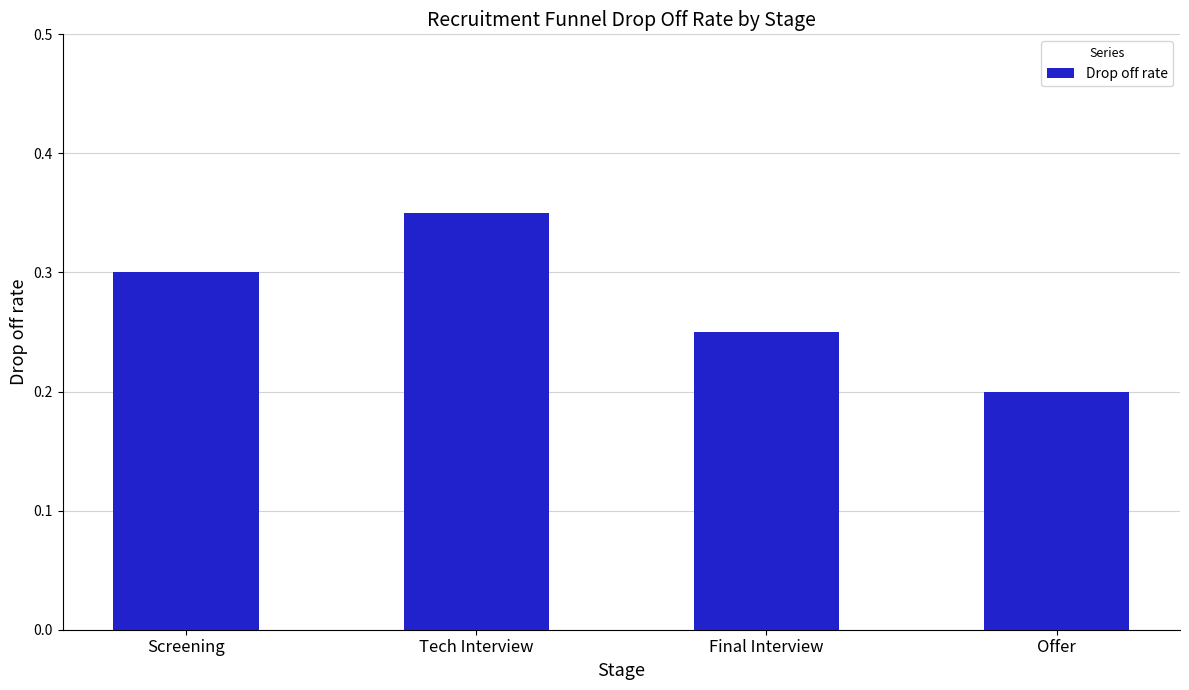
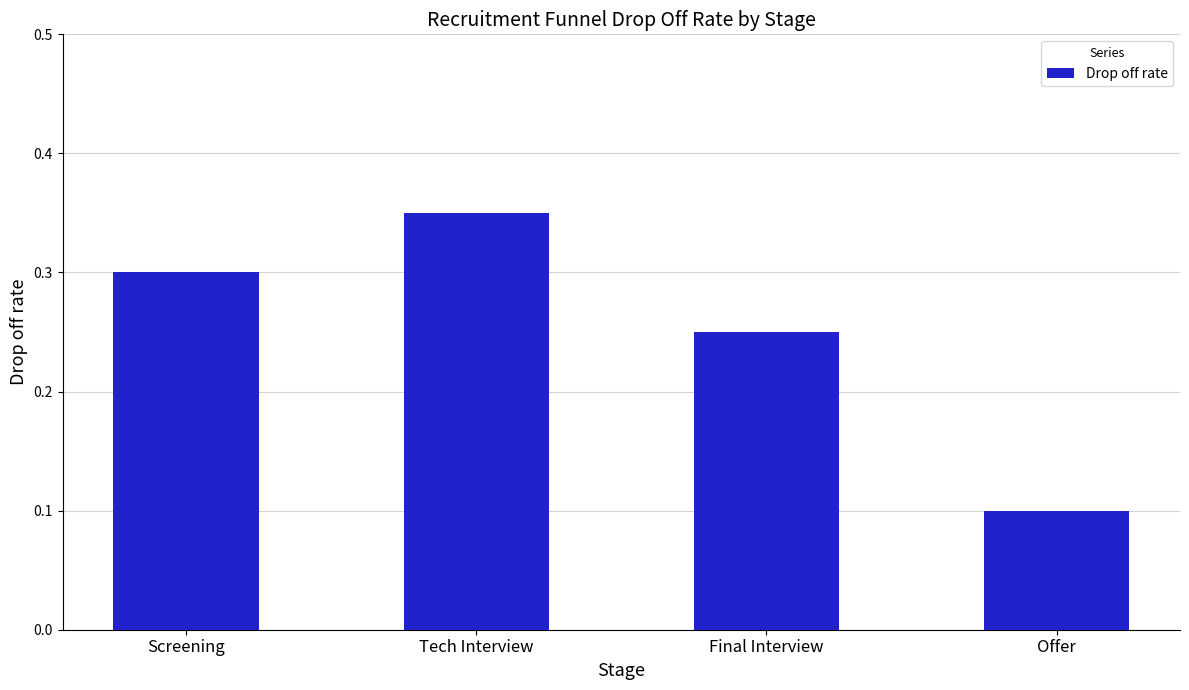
  {
    "Screening": 0.3,
    "Tech Interview": 0.350,
    "Final Interview": 0.250,
-   "Offer": 0.2
+   "Offer": 0.1
  }
